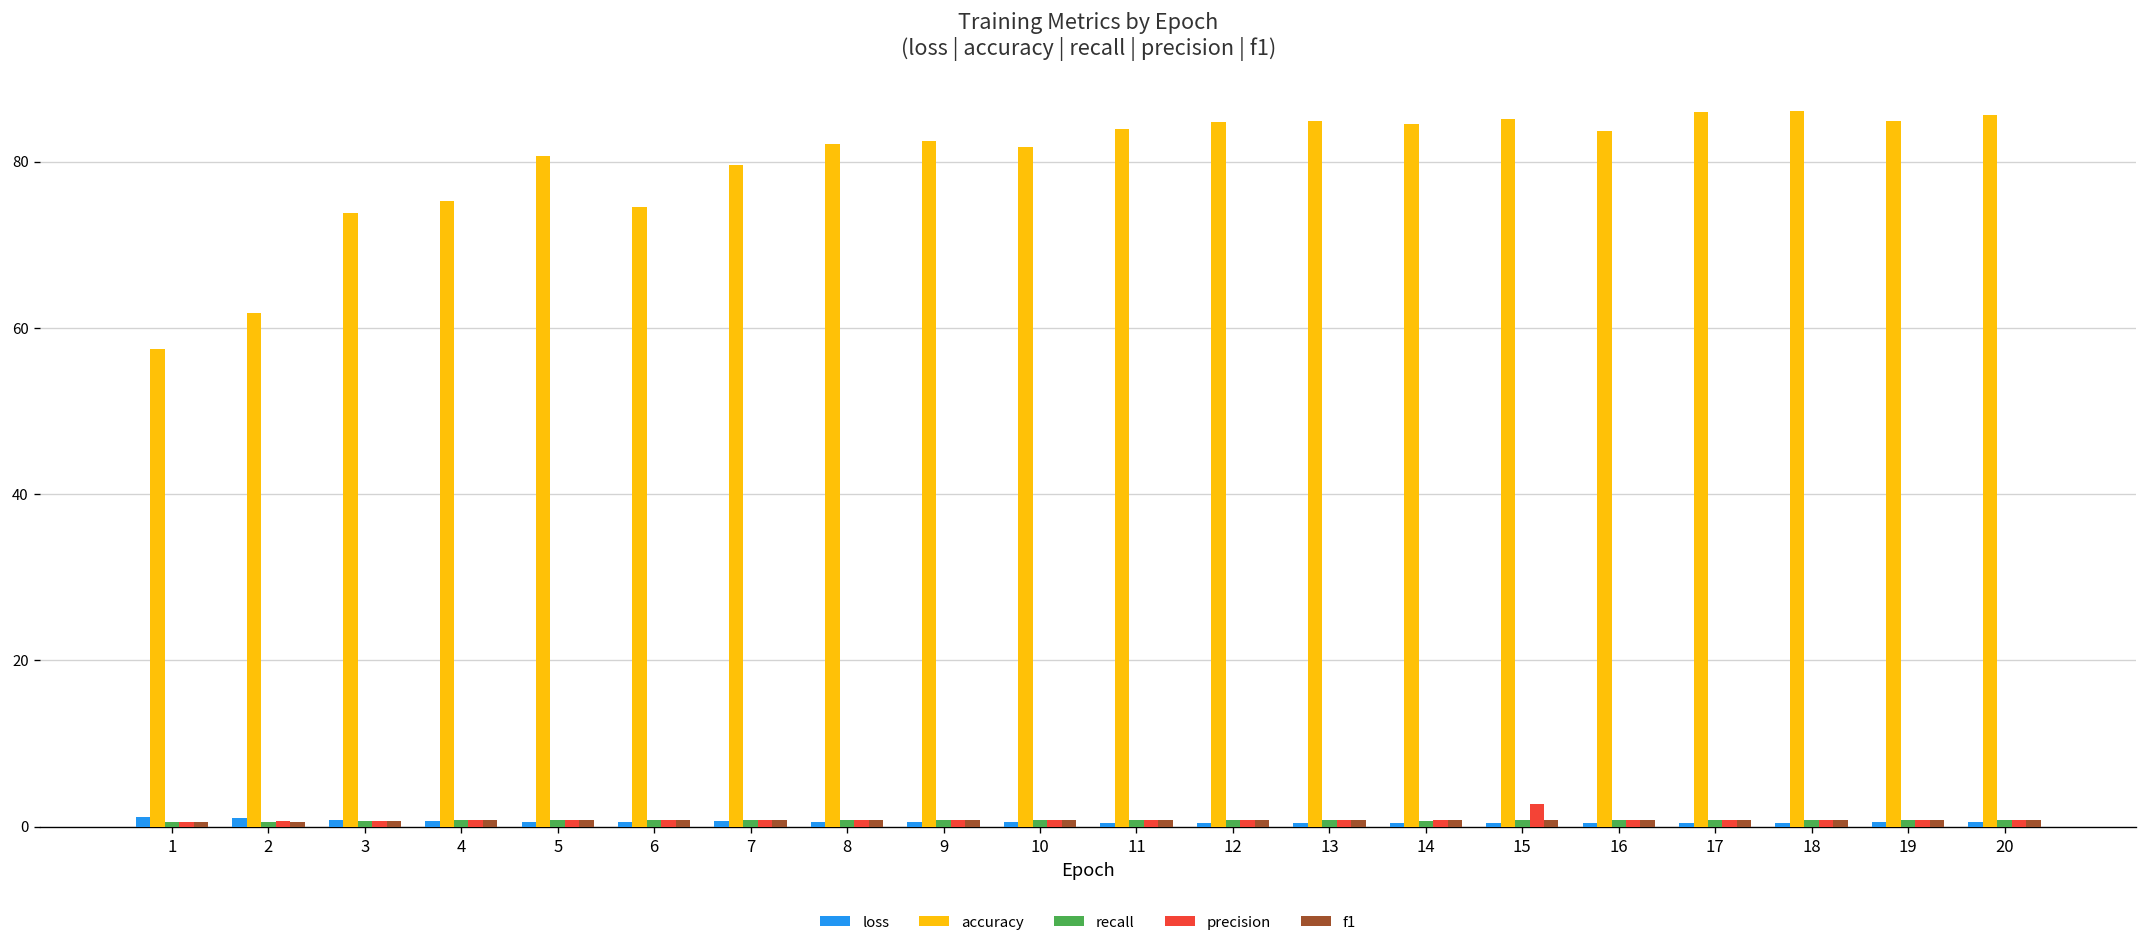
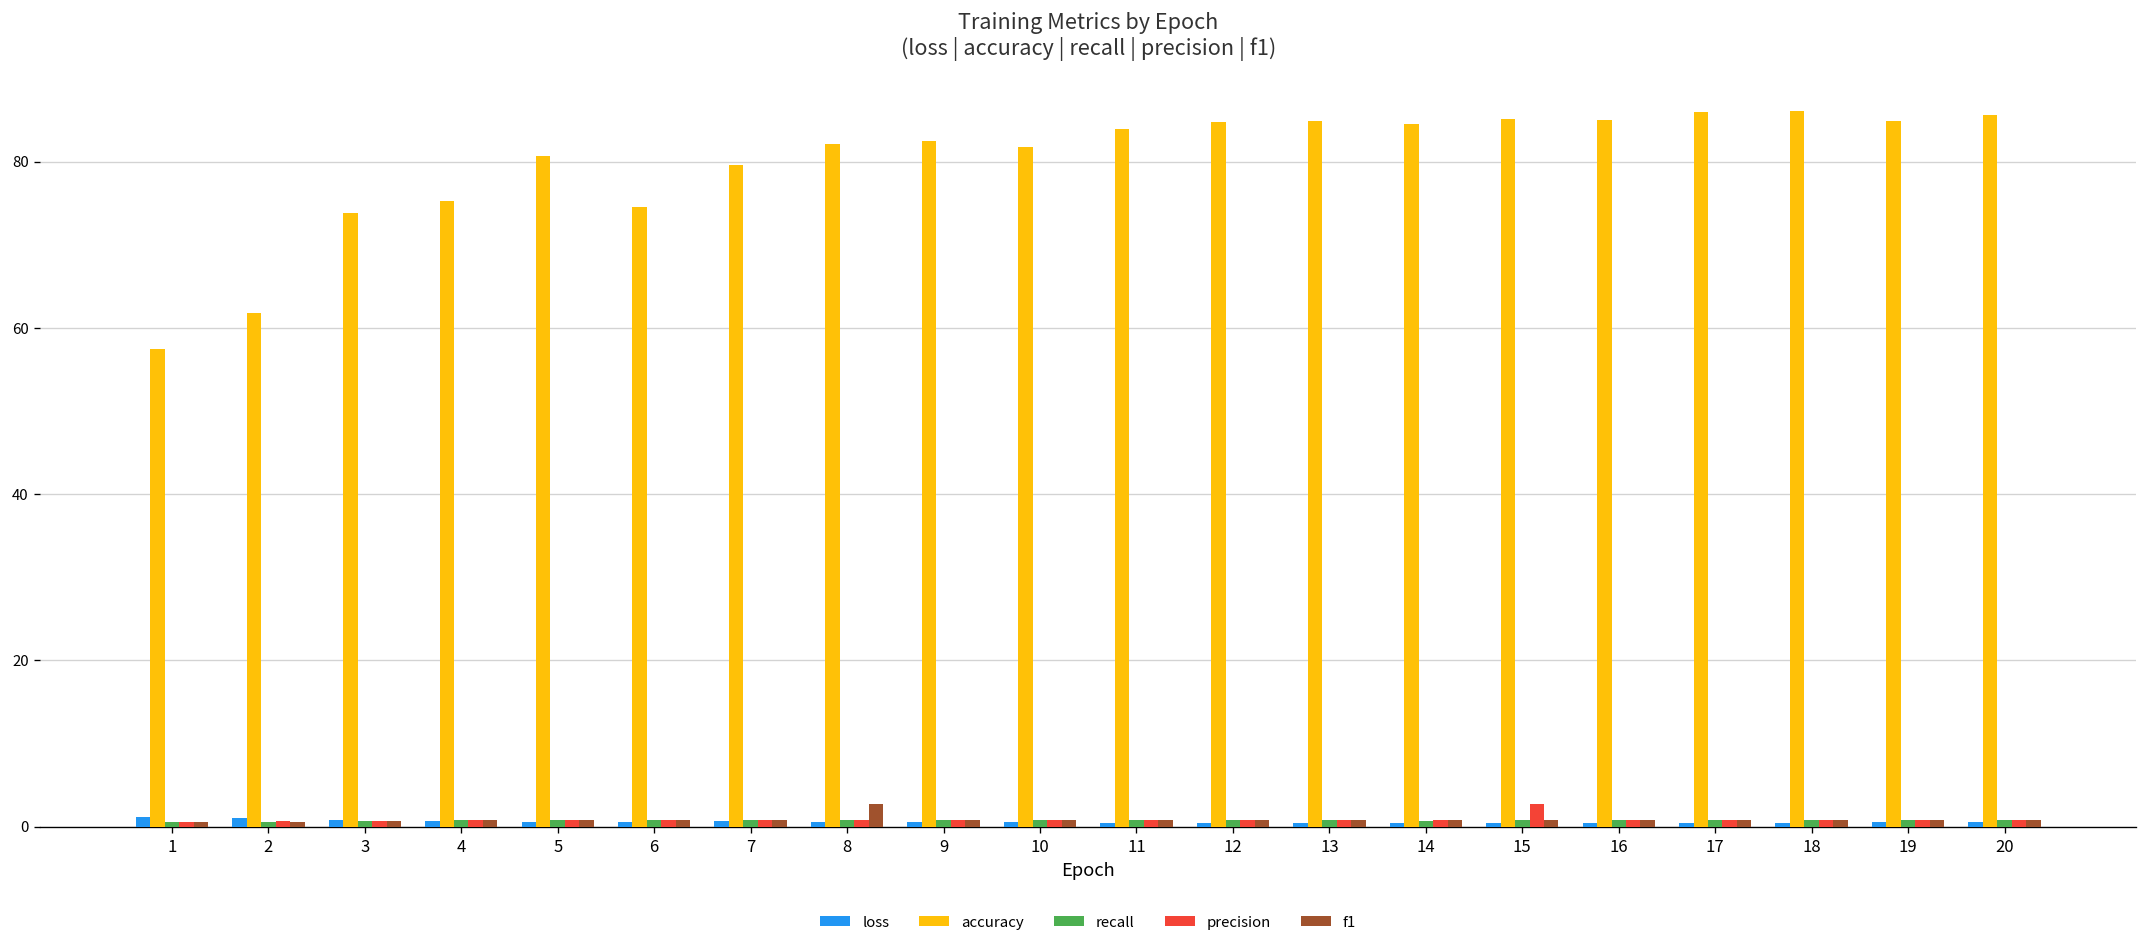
  {
    "loss": {
      "1": 1,
      "2": 1,
      "3": 1,
      "4": 1,
      "5": 1,
      "6": 1,
      "7": 1,
      "8": 1,
      "9": 1,
      "10": 1,
      "11": 1,
      "12": 0,
      "13": 0,
      "14": 0,
      "15": 1,
      "16": 0,
      "17": 0,
      "18": 0,
      "19": 1,
      "20": 1
    },
    "accuracy": {
      "1": 57,
      "2": 62,
      "3": 74,
      "4": 75,
      "5": 81,
      "6": 75,
      "7": 80,
      "8": 82,
      "9": 83,
      "10": 82,
      "11": 84,
      "12": 85,
      "13": 85,
      "14": 85,
      "15": 85,
-     "16": 84,
+     "16": 85,
      "17": 86,
      "18": 86,
      "19": 85,
      "20": 86
    },
    "recall": {
      "1": 1,
      "2": 1,
      "3": 1,
      "4": 1,
      "5": 1,
      "6": 1,
      "7": 1,
      "8": 1,
      "9": 1,
      "10": 1,
      "11": 1,
      "12": 1,
      "13": 1,
      "14": 1,
      "15": 1,
      "16": 1,
      "17": 1,
      "18": 1,
      "19": 1,
      "20": 1
    },
    "precision": {
      "1": 1,
      "2": 1,
      "3": 1,
      "4": 1,
      "5": 1,
      "6": 1,
      "7": 1,
      "8": 1,
      "9": 1,
      "10": 1,
      "11": 1,
      "12": 1,
      "13": 1,
      "14": 1,
      "15": 3,
      "16": 1,
      "17": 1,
      "18": 1,
      "19": 1,
      "20": 1
    },
    "f1": {
      "1": 1,
      "2": 1,
      "3": 1,
      "4": 1,
      "5": 1,
      "6": 1,
      "7": 1,
-     "8": 1,
+     "8": 3,
      "9": 1,
      "10": 1,
      "11": 1,
      "12": 1,
      "13": 1,
      "14": 1,
      "15": 1,
      "16": 1,
      "17": 1,
      "18": 1,
      "19": 1,
      "20": 1
    }
  }
